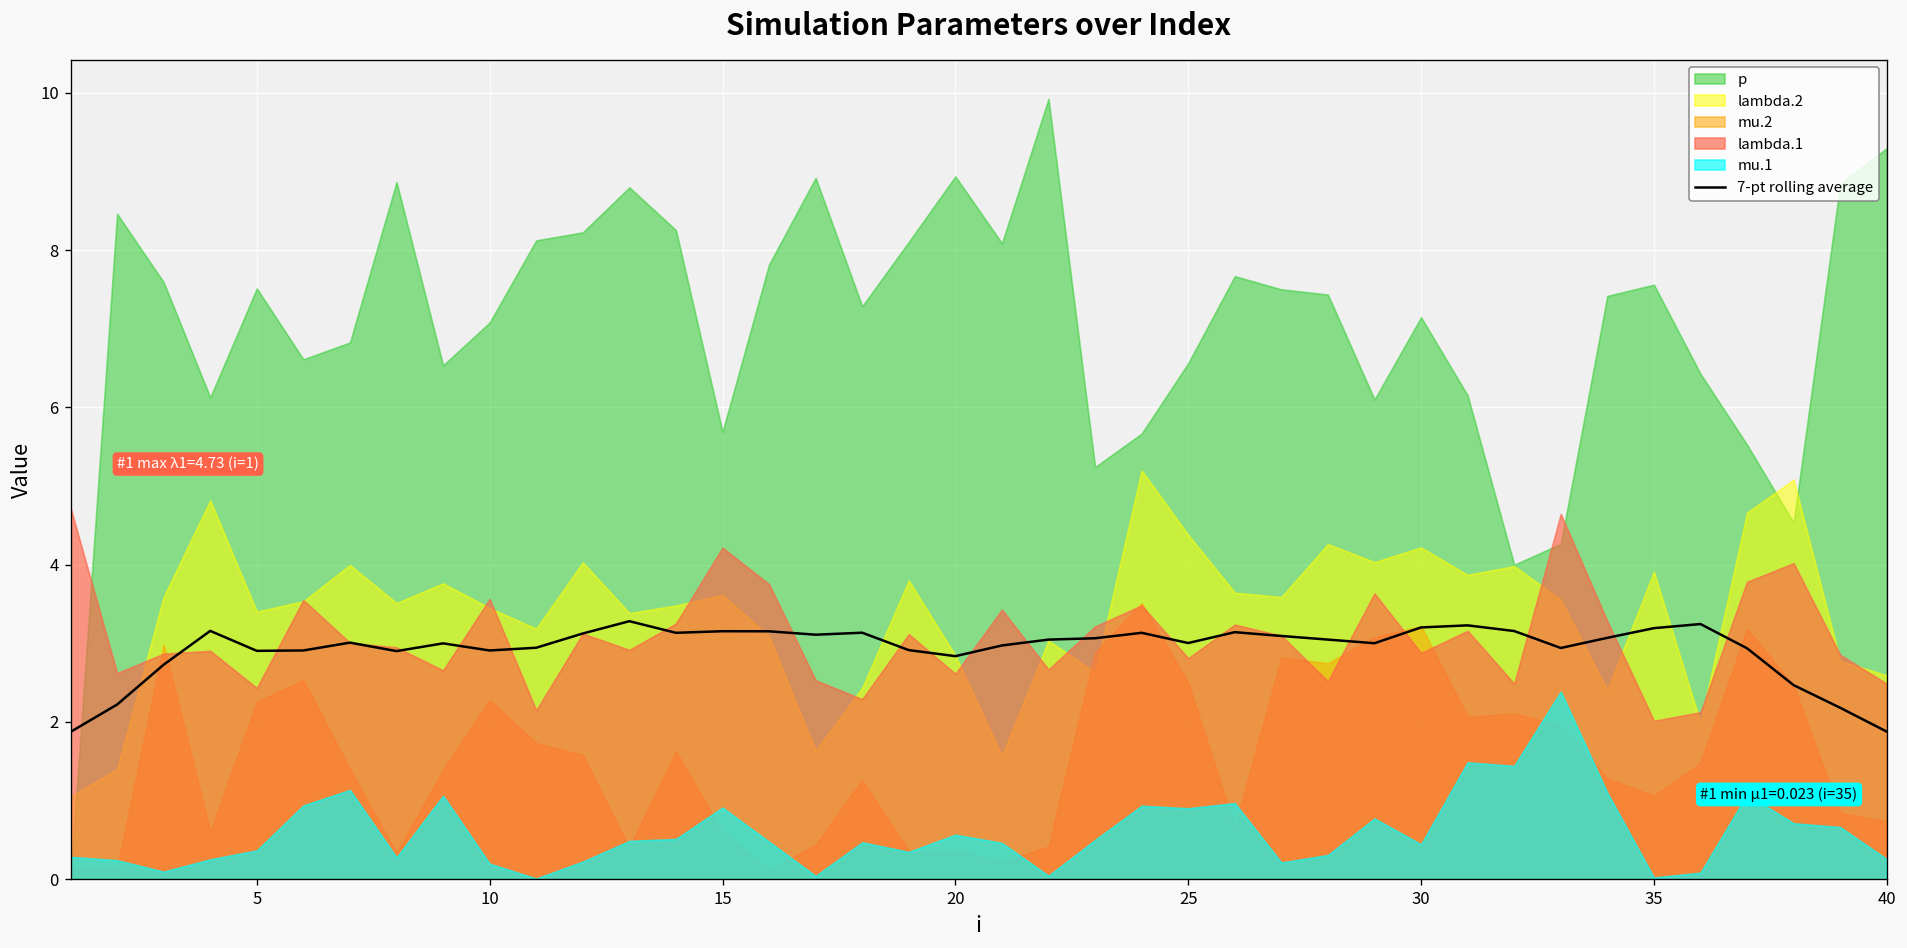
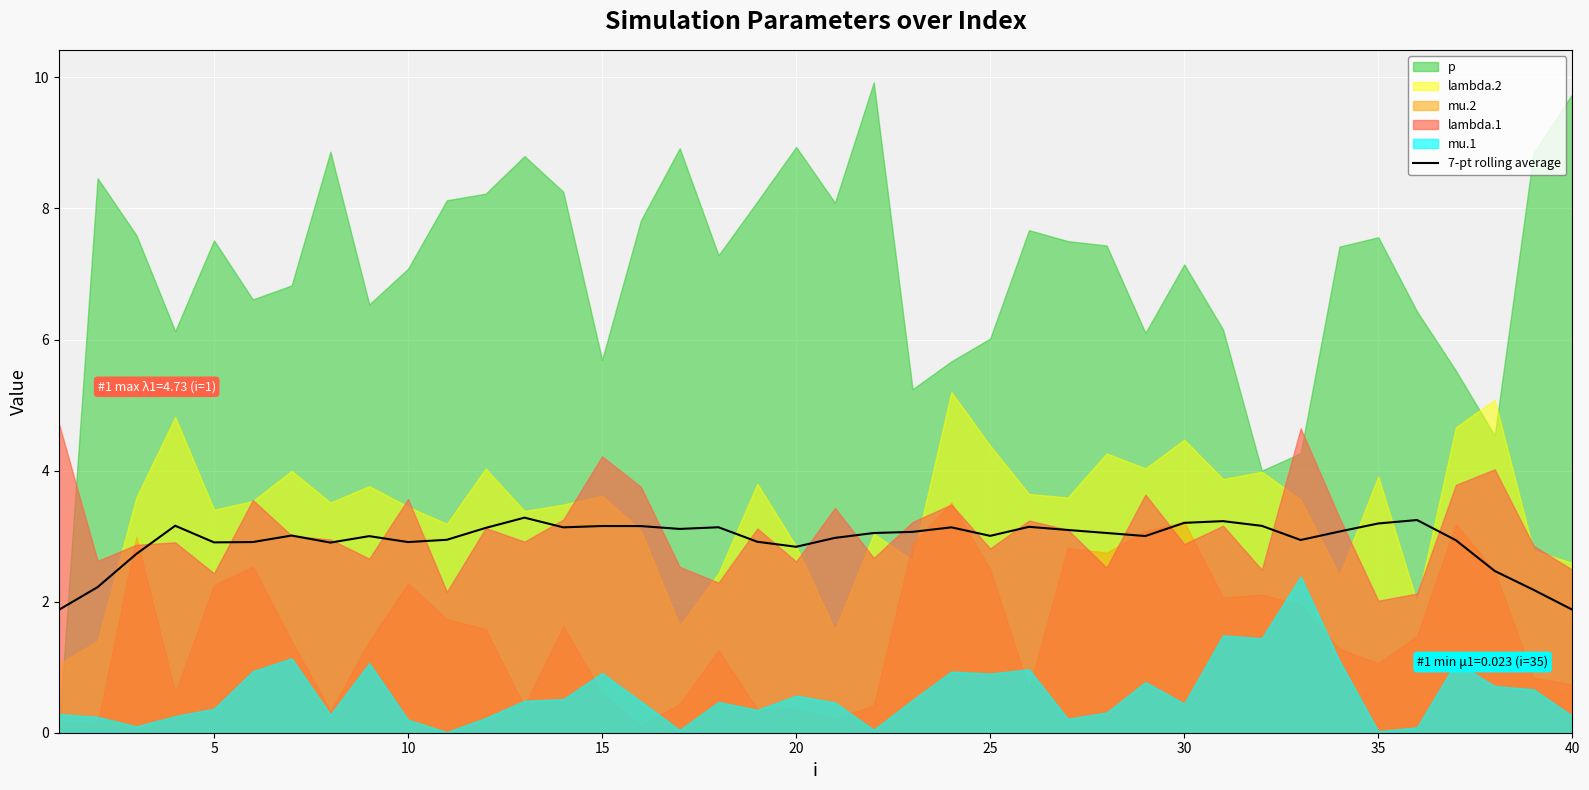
  {
    "7-pt rolling average": {
      "5": 2.9,
      "10": 2.9,
      "15": 3.2,
      "25": 3.0,
      "35": 3.2,
      "40": 1.9
    },
    "p": {
      "5": 7.5,
      "10": 7.1,
      "15": 5.7,
      "20": 8.9,
-     "25": 6.6,
+     "25": 6.0,
      "30": 7.1,
      "35": 7.6,
-     "40": 9.3
+     "40": 9.7
    },
    "lambda.2": {
      "5": 3.4,
      "10": 3.4,
      "15": 3.6,
      "25": 4.4,
-     "30": 4.2,
+     "30": 4.5,
      "35": 3.9,
      "40": 2.6
    },
    "mu.2": {
      "5": 2.3,
      "10": 2.3,
      "15": 0.6,
      "20": 0.4,
      "25": 2.5,
      "35": 1.1,
      "40": 0.7
    },
    "lambda.1": {
      "5": 2.4,
      "10": 3.6,
      "15": 4.2,
      "20": 2.6,
      "25": 2.8,
      "30": 2.9,
      "35": 2.0,
      "40": 2.5
    },
    "mu.1": {
      "5": 0.4,
      "10": 0.2,
      "15": 0.9,
      "20": 0.6,
      "25": 0.9,
      "30": 0.4,
      "40": 0.3
    }
  }
